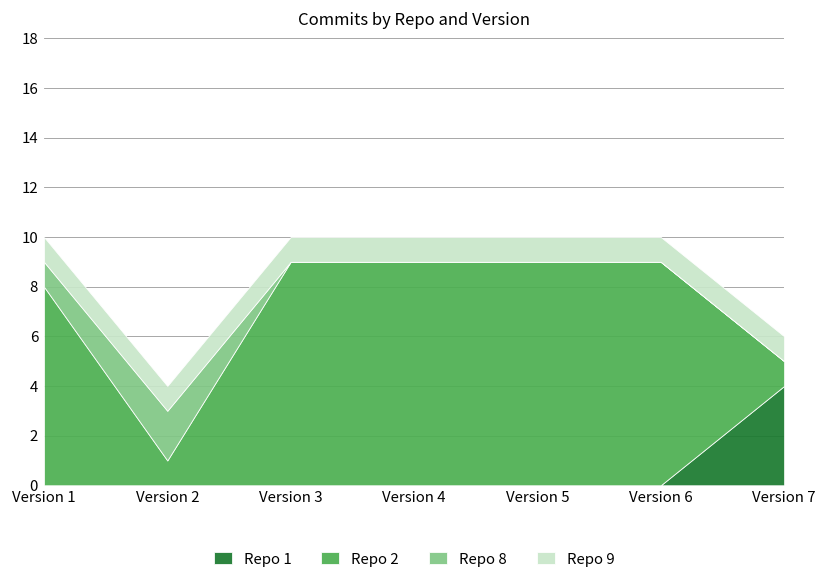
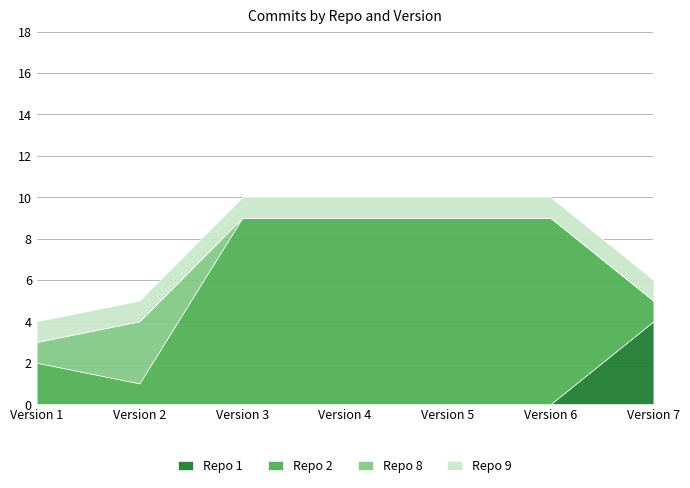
  {
    "Repo 1": {
      "Version 1": 0,
      "Version 2": 0,
      "Version 3": 0,
      "Version 4": 0,
      "Version 5": 0,
      "Version 6": 0,
      "Version 7": 4
    },
    "Repo 2": {
-     "Version 1": 8
+     "Version 1": 2
    },
    "Repo 8": {
      "Version 1": 1,
-     "Version 2": 2
+     "Version 2": 3
    },
    "Repo 9": {
      "Version 1": 1,
      "Version 2": 1,
      "Version 3": 1,
      "Version 4": 1,
      "Version 5": 1,
      "Version 6": 1,
      "Version 7": 1
    }
  }
